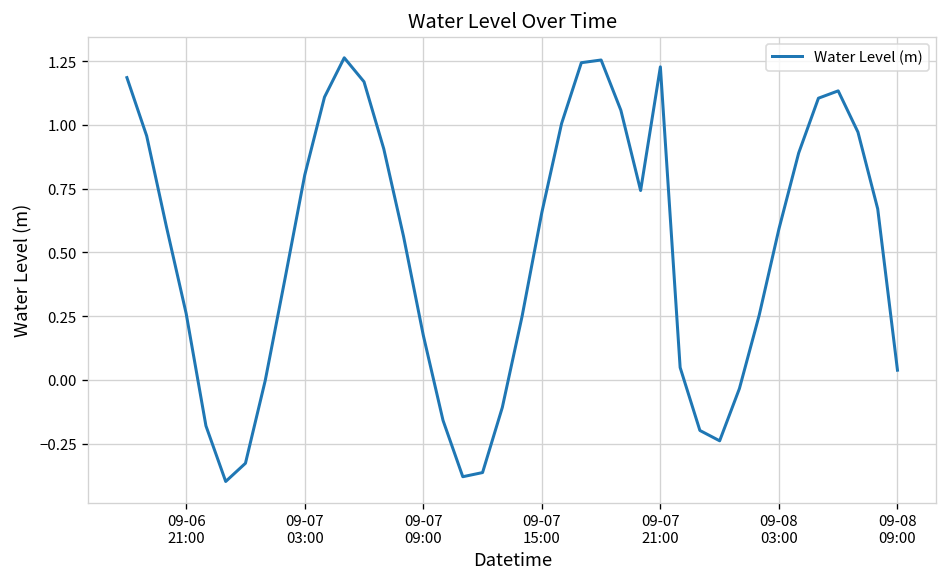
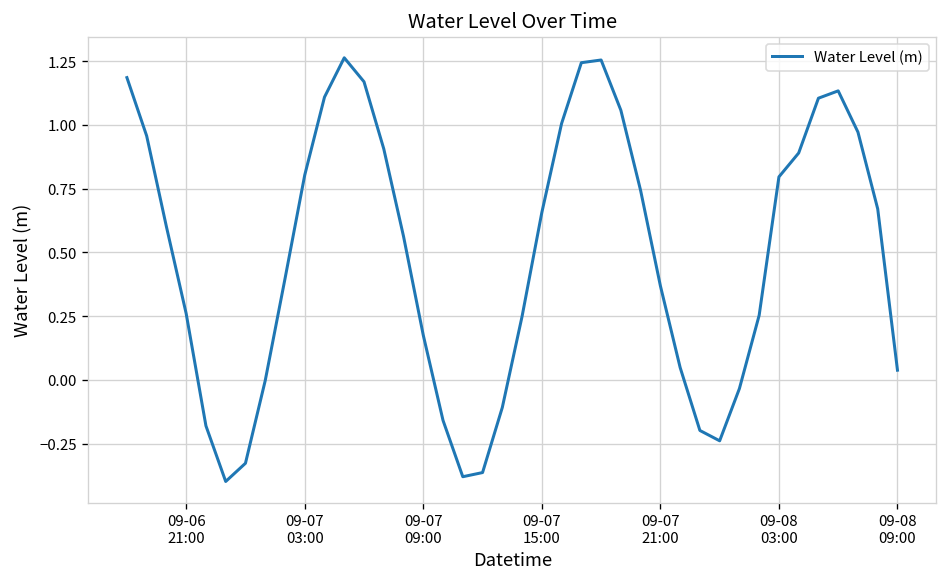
  {
    "09-06 21:00": 0.26,
    "09-07 03:00": 0.80,
    "09-07 09:00": 0.18,
    "09-07 15:00": 0.66,
-   "09-07 21:00": 1.23,
-   "09-08 03:00": 0.59,
+   "09-07 21:00": 0.37,
+   "09-08 03:00": 0.80,
    "09-08 09:00": 0.04
  }
